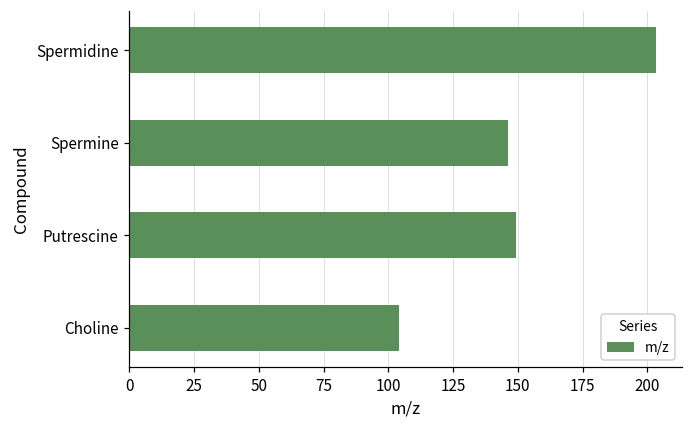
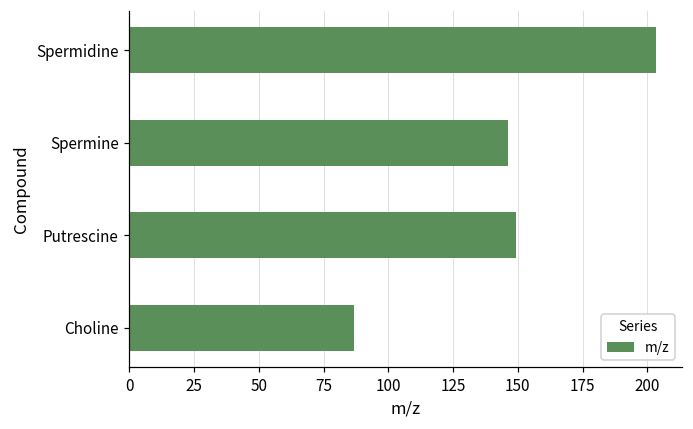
  {
    "Spermidine": 203,
    "Spermine": 146,
    "Putrescine": 149,
-   "Choline": 104
+   "Choline": 87
  }
